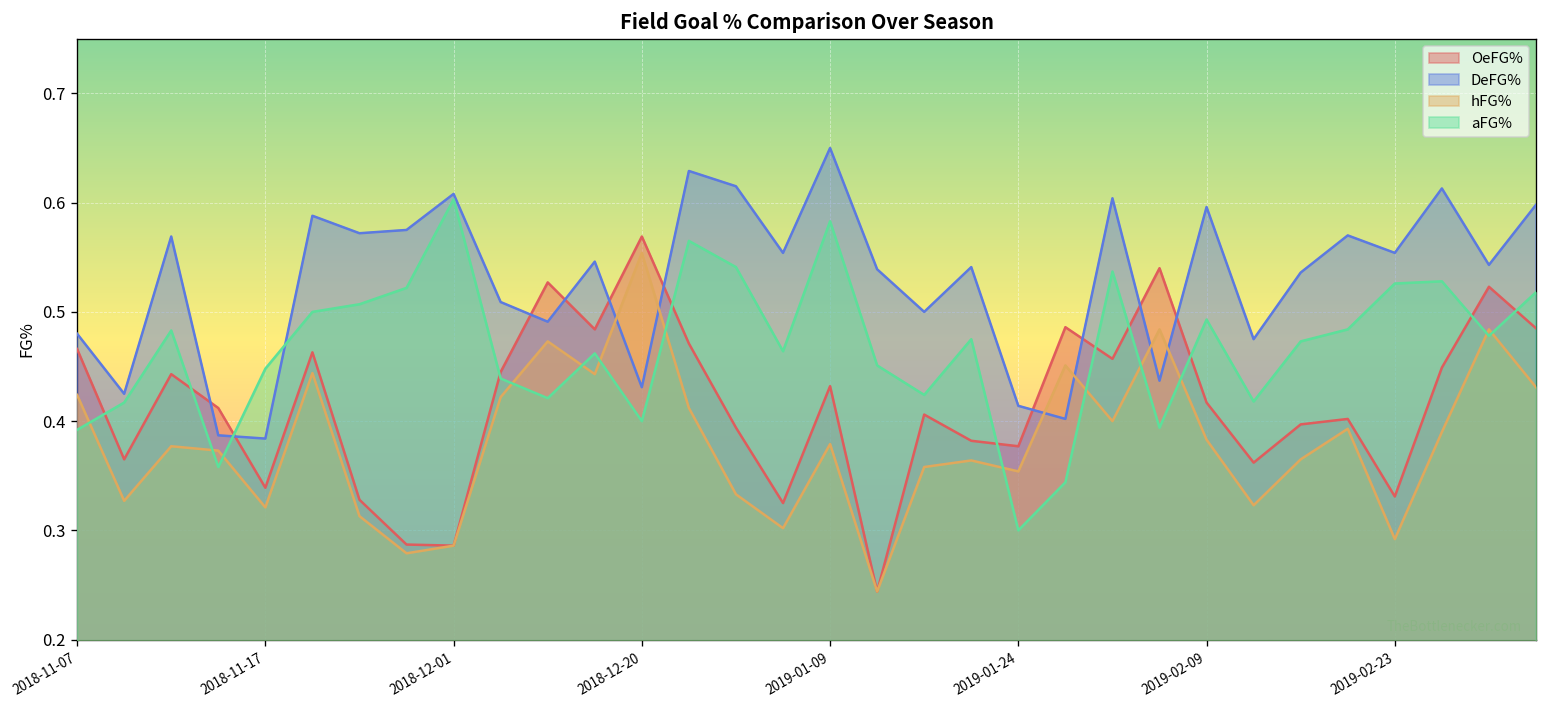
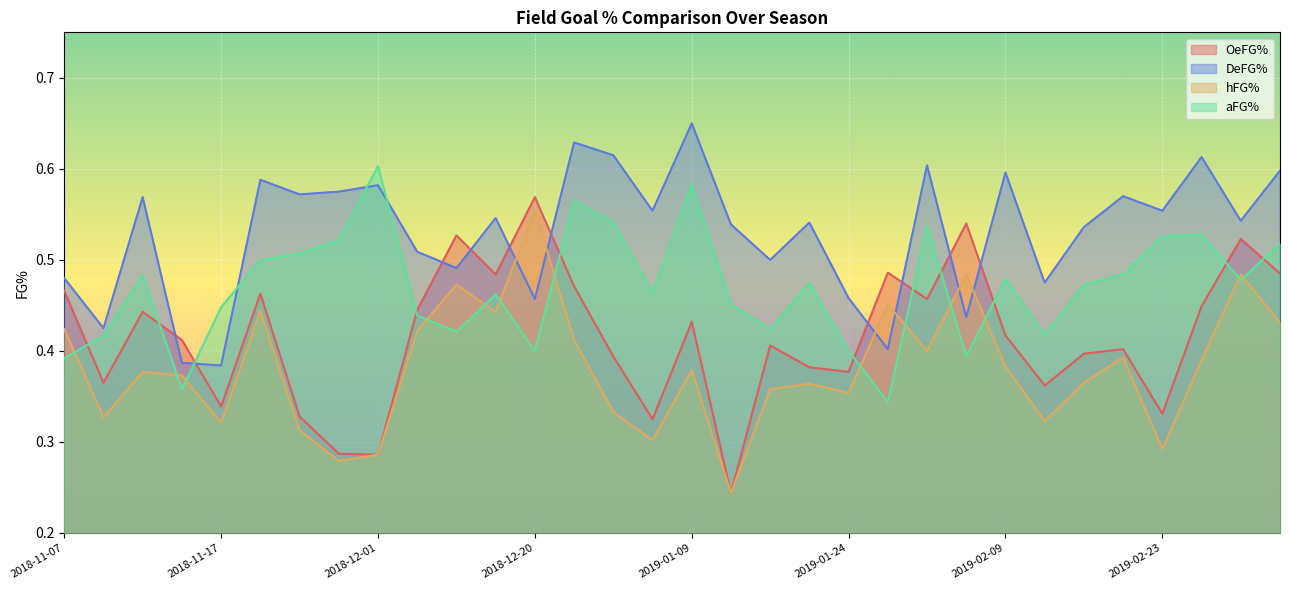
  {
    "DeFG%": {
      "2018-11-07": 0.48,
      "2018-11-17": 0.38,
-     "2018-12-01": 0.61,
-     "2018-12-20": 0.43,
+     "2018-12-01": 0.58,
+     "2018-12-20": 0.46,
      "2019-01-09": 0.65,
-     "2019-01-24": 0.41,
+     "2019-01-24": 0.46,
      "2019-02-09": 0.60,
      "2019-02-23": 0.55
    },
    "aFG%": {
      "2018-11-07": 0.39,
      "2018-11-17": 0.45,
      "2018-12-01": 0.60,
      "2018-12-20": 0.40,
      "2019-01-09": 0.58,
-     "2019-01-24": 0.3,
-     "2019-02-09": 0.49,
+     "2019-01-24": 0.4,
+     "2019-02-09": 0.48,
      "2019-02-23": 0.53
    }
  }
